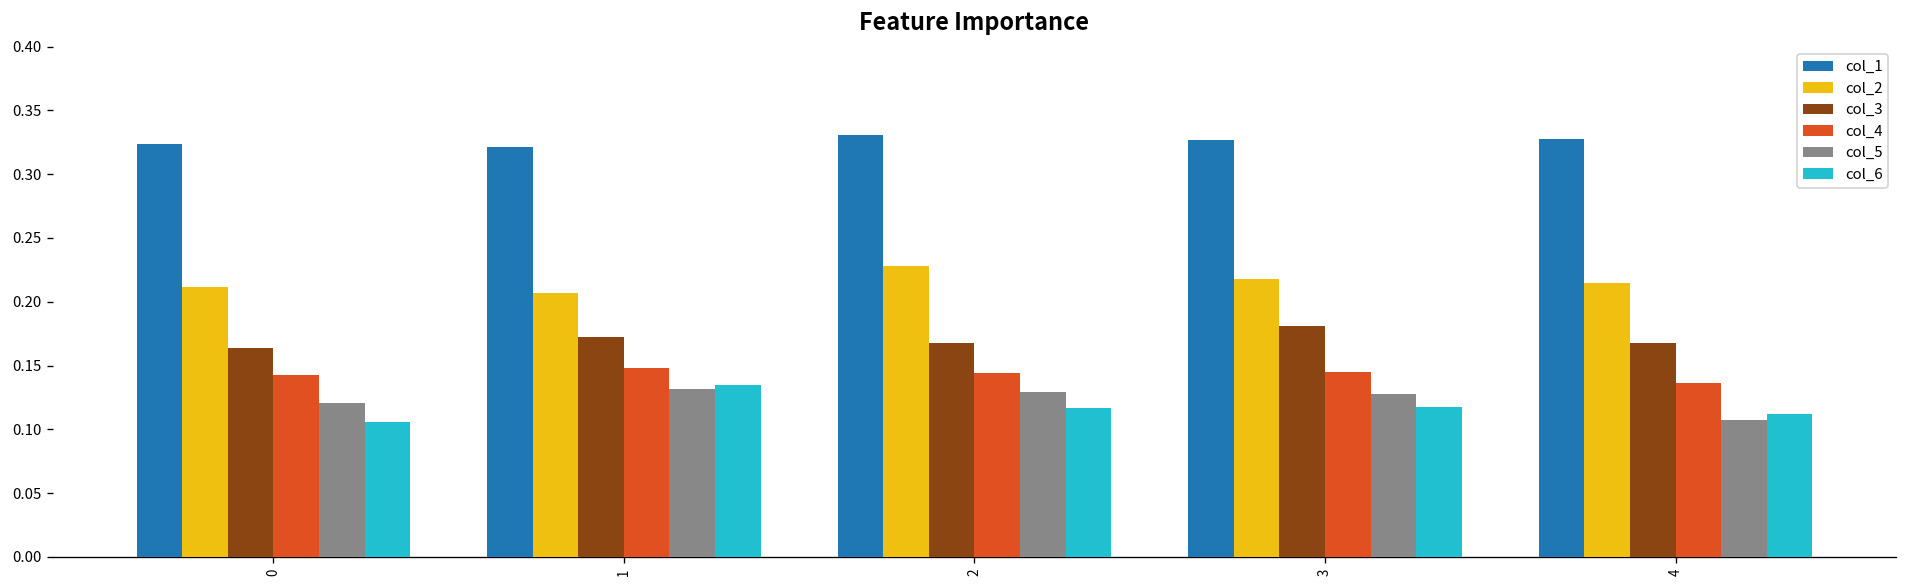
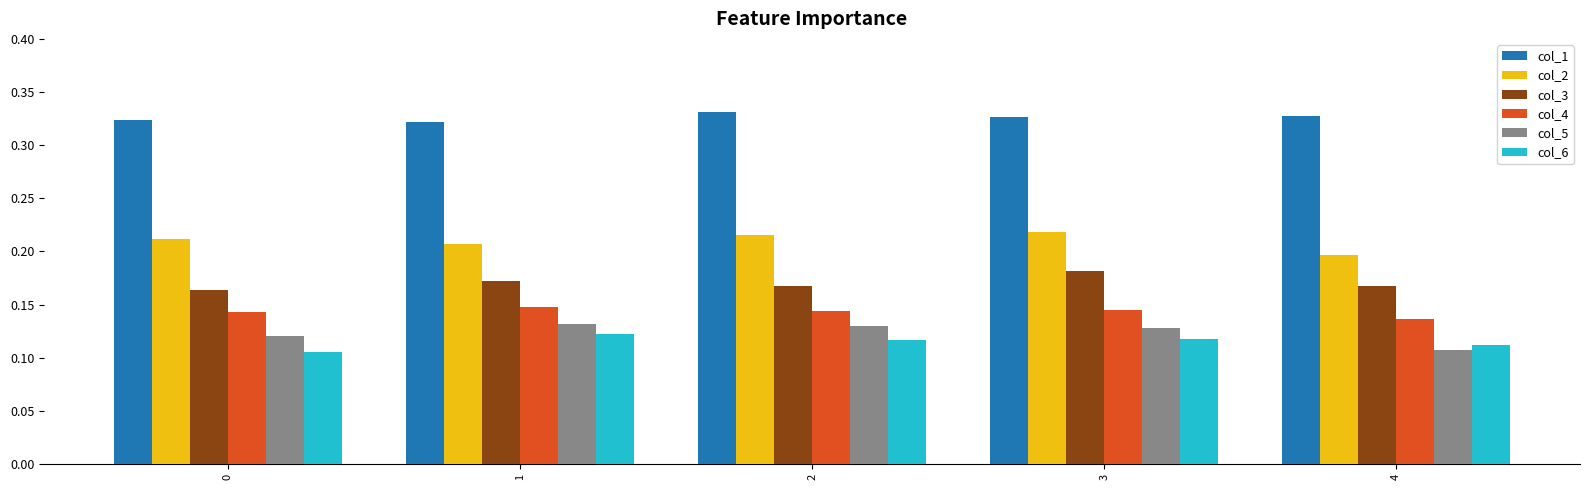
  {
    "col_1": {
      "0": 0.324,
      "1": 0.322,
      "2": 0.331,
      "3": 0.327,
      "4": 0.327
    },
    "col_2": {
      "0": 0.211,
      "1": 0.207,
-     "2": 0.228,
+     "2": 0.216,
      "3": 0.218,
-     "4": 0.215
+     "4": 0.197
    },
    "col_3": {
      "0": 0.164,
      "1": 0.172,
      "2": 0.167,
      "3": 0.181,
      "4": 0.167
    },
    "col_4": {
      "0": 0.143,
      "1": 0.148,
      "2": 0.144,
      "3": 0.145,
      "4": 0.136
    },
    "col_5": {
      "0": 0.120,
      "1": 0.131,
      "2": 0.129,
      "3": 0.128,
      "4": 0.107
    },
    "col_6": {
      "0": 0.106,
-     "1": 0.135,
+     "1": 0.123,
      "2": 0.116,
      "3": 0.118,
      "4": 0.112
    }
  }
